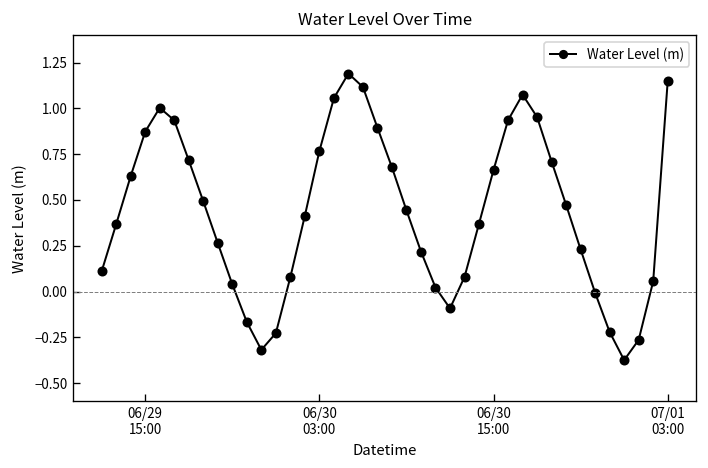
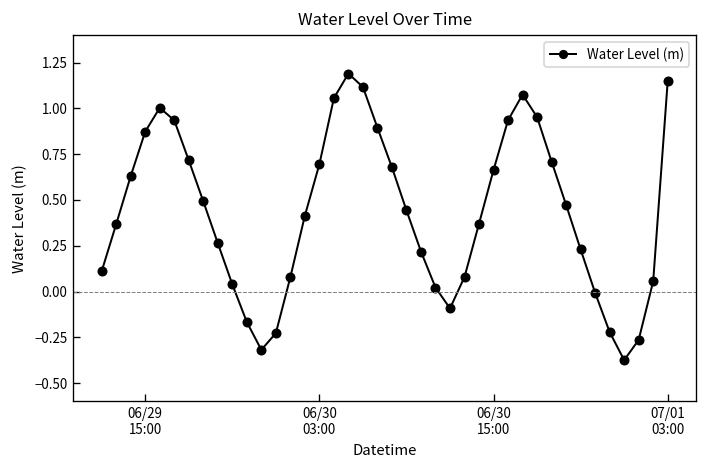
  {
    "06/29 15:00": 0.87,
-   "06/30 03:00": 0.77,
+   "06/30 03:00": 0.70,
    "06/30 15:00": 0.66,
    "07/01 03:00": 1.15
  }
